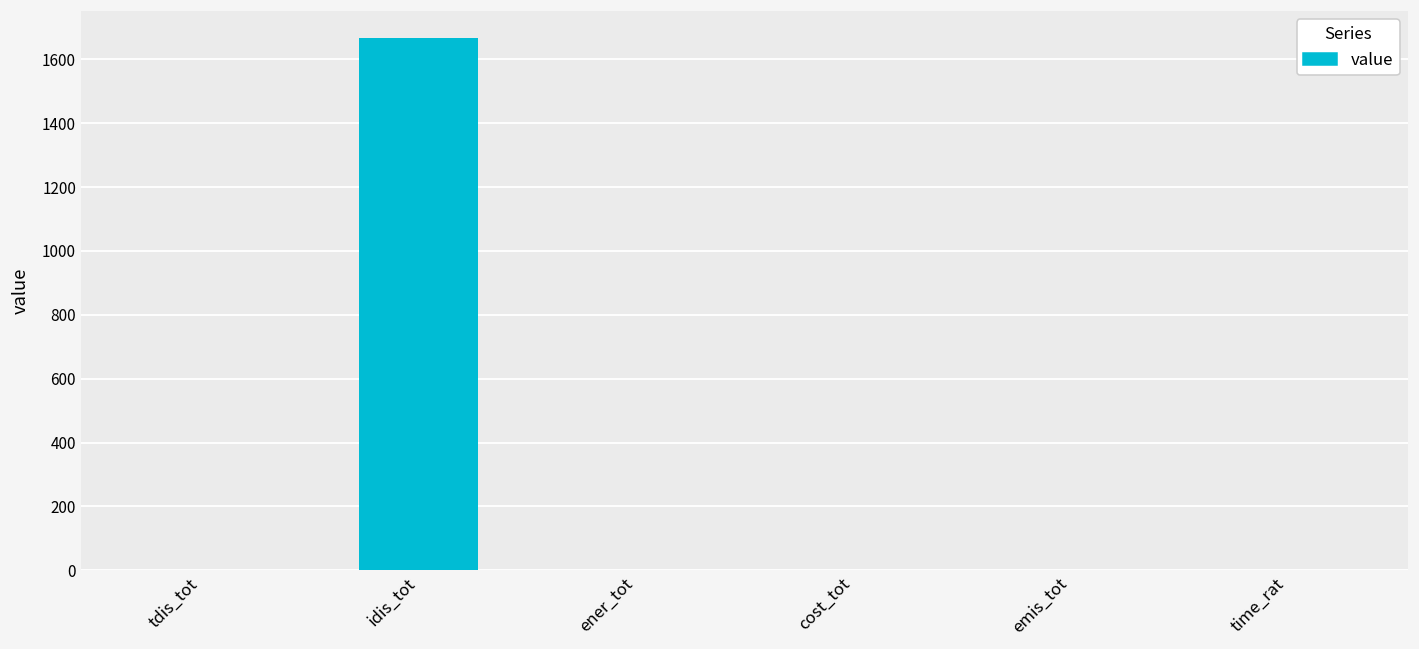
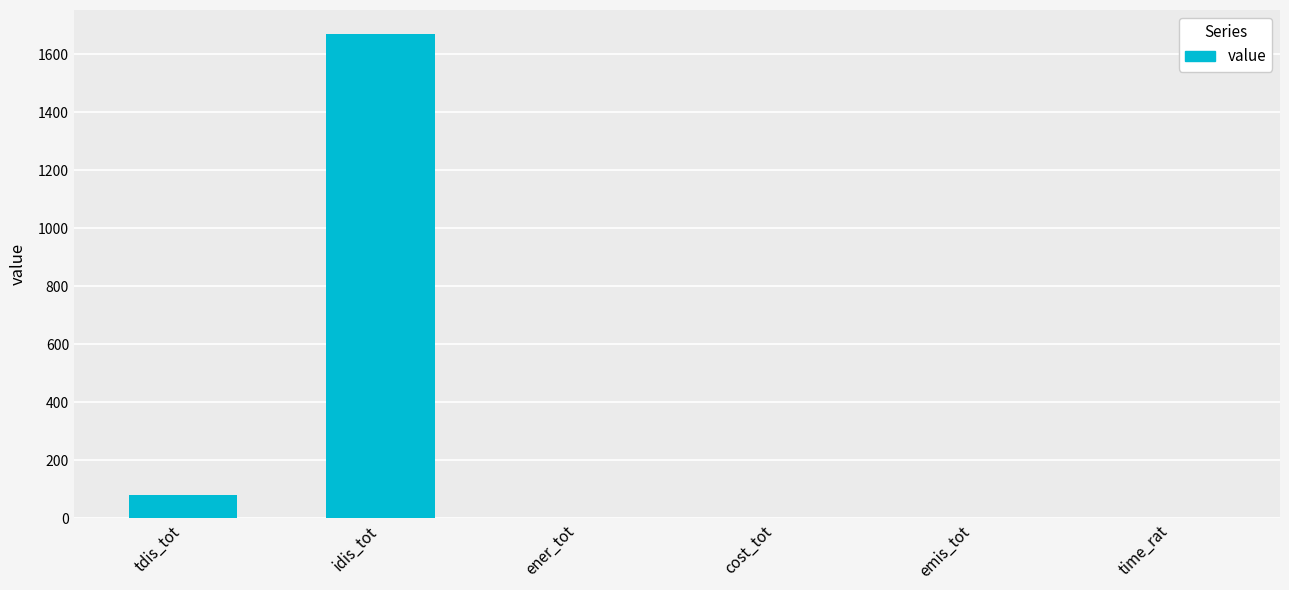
  {
-   "tdis_tot": 0,
+   "tdis_tot": 80,
    "idis_tot": 1670
  }
